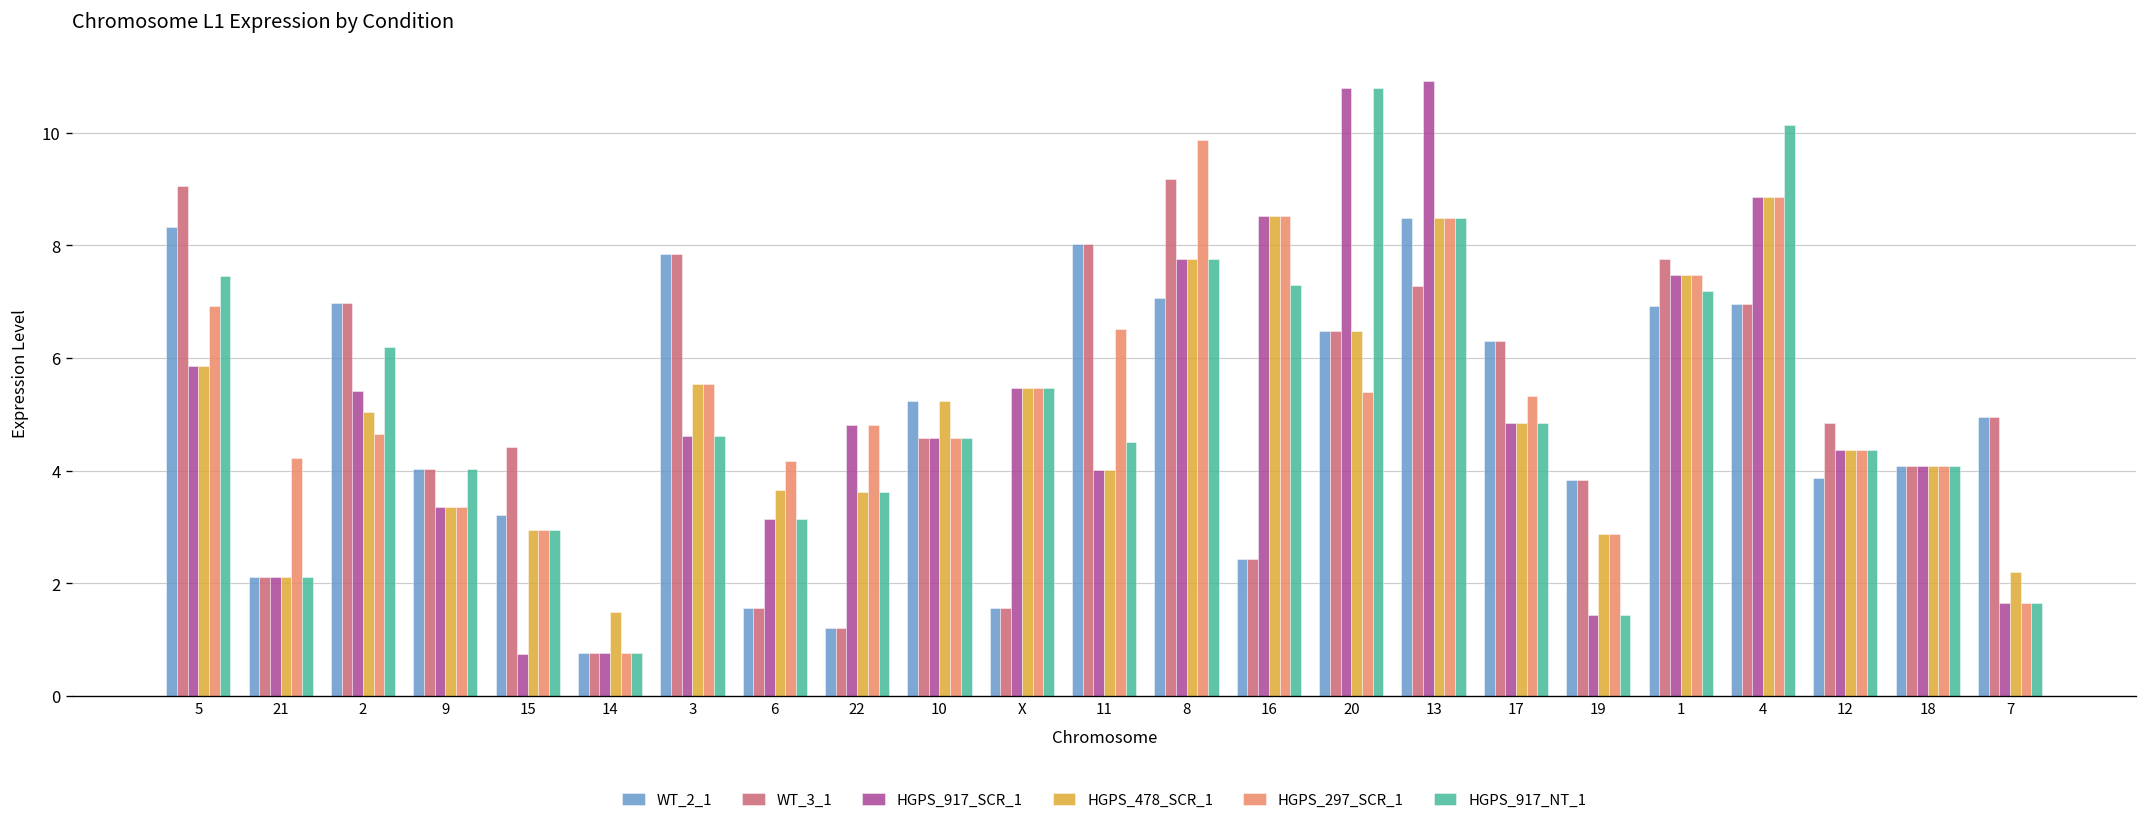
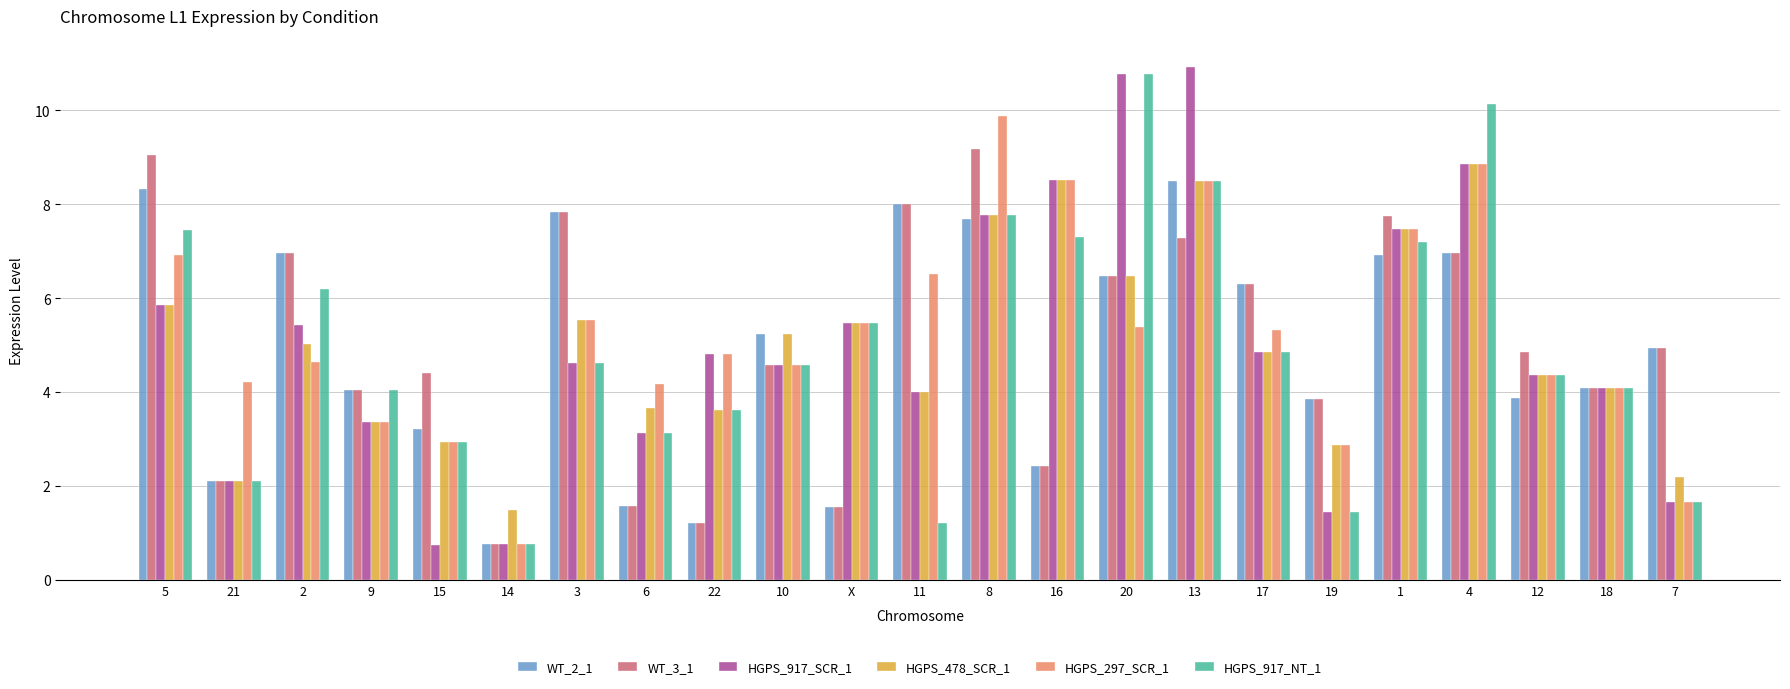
  {
    "WT_2_1": {
      "5": 8.3,
      "21": 2.1,
      "2": 7.0,
      "9": 4.0,
      "15": 3.2,
      "14": 0.8,
      "3": 7.8,
      "6": 1.6,
      "22": 1.2,
      "10": 5.2,
      "X": 1.6,
      "11": 8.0,
-     "8": 7.1,
+     "8": 7.7,
      "16": 2.4,
      "20": 6.5,
      "13": 8.5,
      "17": 6.3,
      "19": 3.8,
      "1": 6.9,
      "4": 7.0,
      "12": 3.9,
      "18": 4.1,
      "7": 4.9
    },
    "HGPS_478_SCR_1": {
      "5": 5.9,
      "21": 2.1,
      "2": 5.0,
      "9": 3.4,
      "15": 2.9,
      "14": 1.5,
      "3": 5.5,
      "6": 3.7,
      "22": 3.6,
      "10": 5.2,
      "X": 5.5,
      "11": 4.0,
      "8": 7.8,
      "16": 8.5,
      "20": 6.5,
      "13": 8.5,
      "17": 4.8,
      "19": 2.9,
      "1": 7.5,
      "4": 8.9,
      "12": 4.4,
      "18": 4.1,
      "7": 2.2
    },
    "HGPS_917_NT_1": {
      "5": 7.5,
      "21": 2.1,
      "2": 6.2,
      "9": 4.0,
      "15": 2.9,
      "14": 0.8,
      "3": 4.6,
      "6": 3.1,
      "22": 3.6,
      "10": 4.6,
      "X": 5.5,
-     "11": 4.5,
+     "11": 1.2,
      "8": 7.8,
      "16": 7.3,
      "20": 10.8,
      "13": 8.5,
      "17": 4.8,
      "19": 1.4,
      "1": 7.2,
      "4": 10.1,
      "12": 4.4,
      "18": 4.1,
      "7": 1.6
    }
  }
